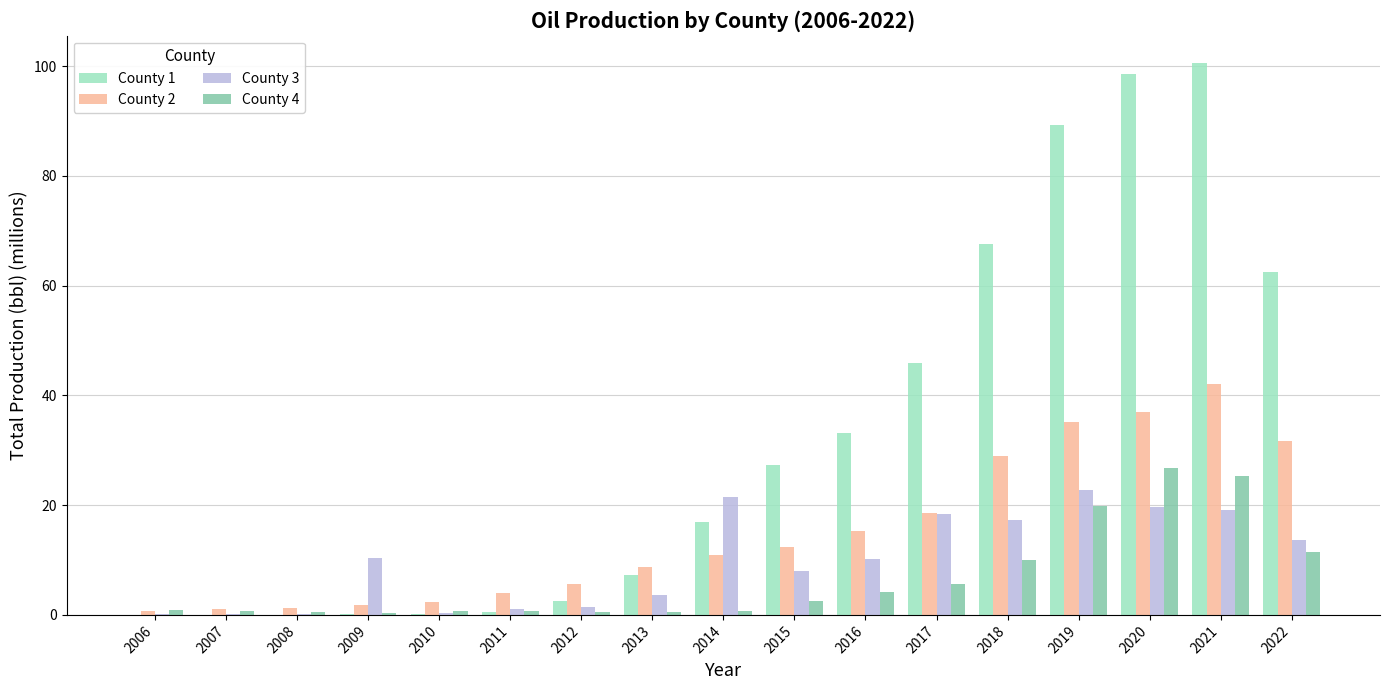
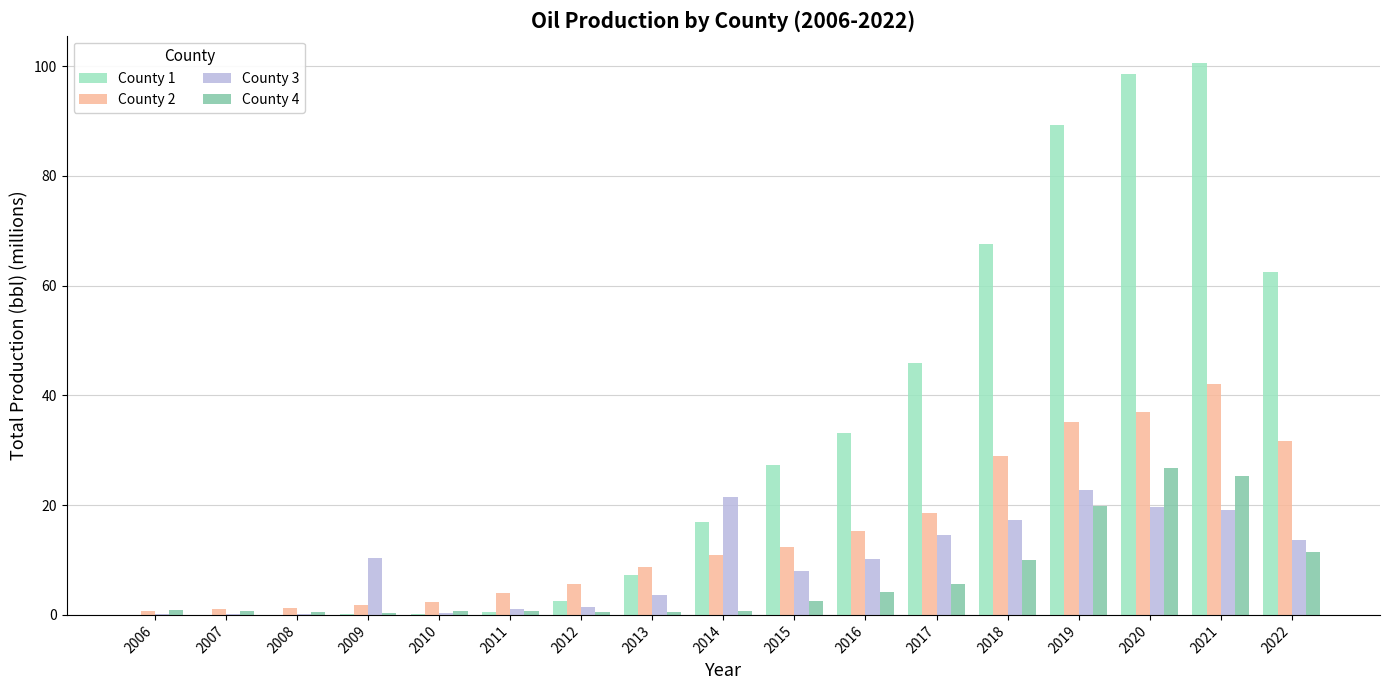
  {
    "County 2": {
      "2006": 1,
      "2007": 1,
      "2008": 1,
      "2009": 2,
      "2010": 2,
      "2011": 4,
      "2012": 6,
      "2013": 9,
      "2014": 11,
      "2015": 12,
      "2016": 15,
      "2017": 19,
      "2018": 29,
      "2019": 35,
      "2020": 37,
      "2021": 42,
      "2022": 32
    },
    "County 3": {
      "2009": 10,
      "2011": 1,
      "2012": 1,
      "2013": 4,
      "2014": 22,
      "2015": 8,
      "2016": 10,
-     "2017": 18,
+     "2017": 15,
      "2018": 17,
      "2019": 23,
      "2020": 20,
      "2021": 19,
      "2022": 14
    }
  }
